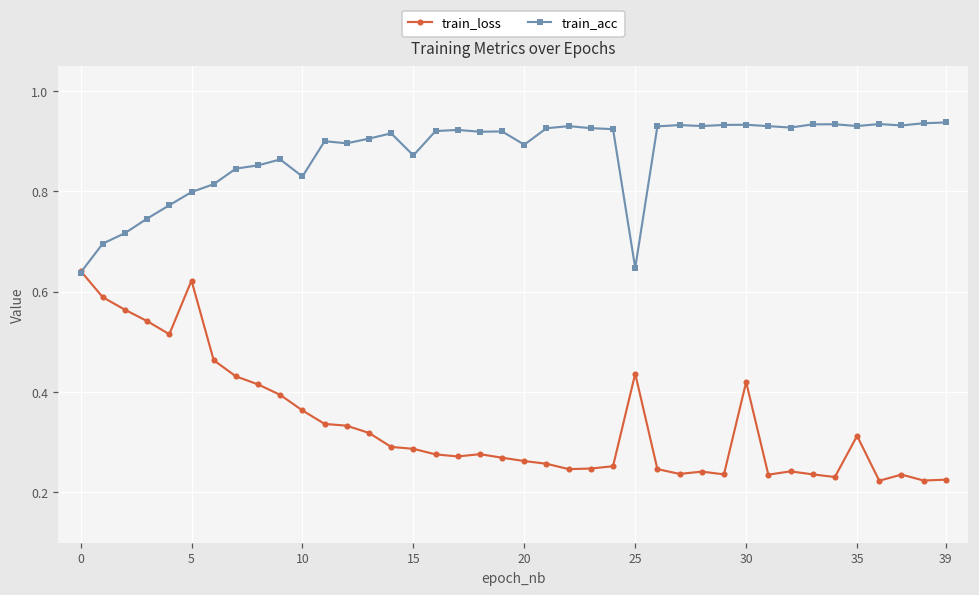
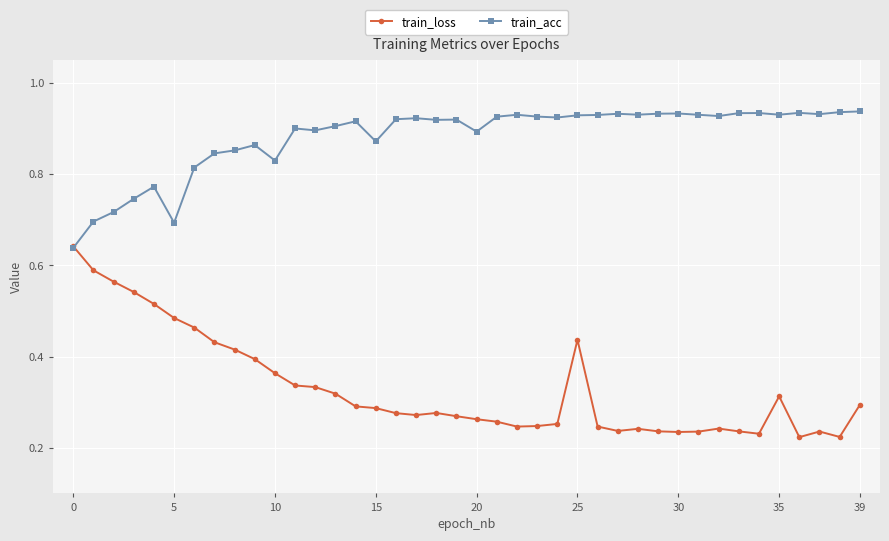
  {
    "train_loss": {
-     "5": 0.62,
+     "5": 0.48,
      "10": 0.36,
      "15": 0.29,
      "20": 0.26,
      "25": 0.44,
-     "30": 0.42,
+     "30": 0.23,
      "35": 0.31,
-     "39": 0.23
+     "39": 0.29
    },
    "train_acc": {
-     "5": 0.80,
+     "5": 0.69,
      "10": 0.83,
      "15": 0.87,
      "20": 0.89,
-     "25": 0.65,
+     "25": 0.93,
      "30": 0.93,
      "35": 0.93,
      "39": 0.94
    }
  }
